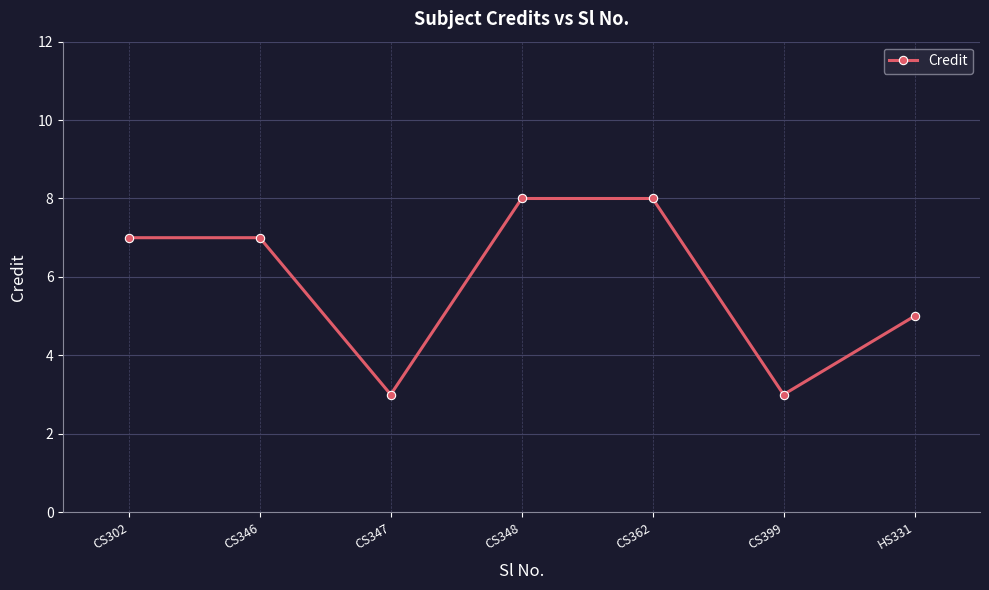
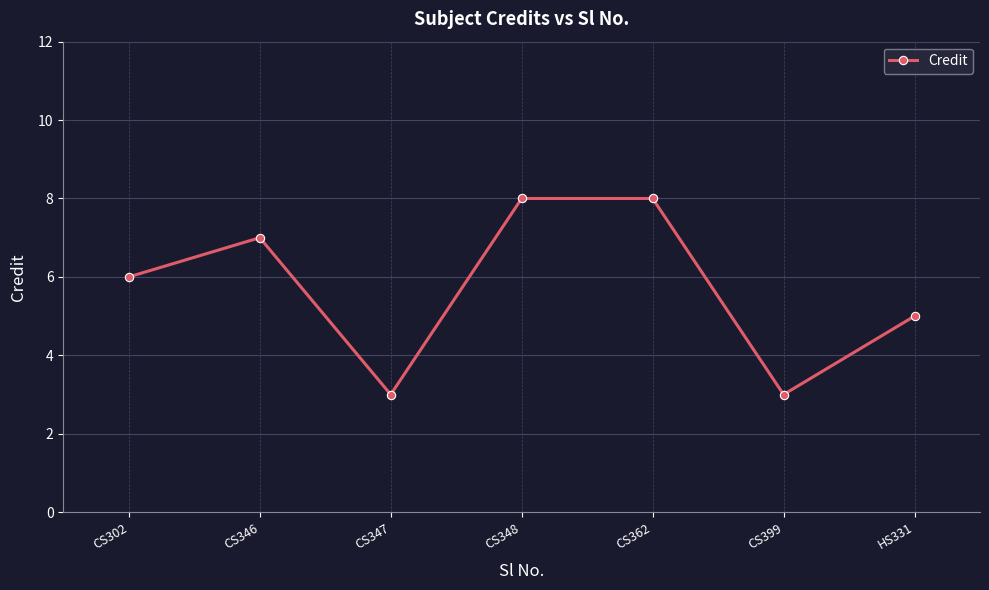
  {
-   "CS302": 7,
+   "CS302": 6,
    "CS346": 7,
    "CS347": 3,
    "CS348": 8,
    "CS362": 8,
    "CS399": 3,
    "HS331": 5
  }
